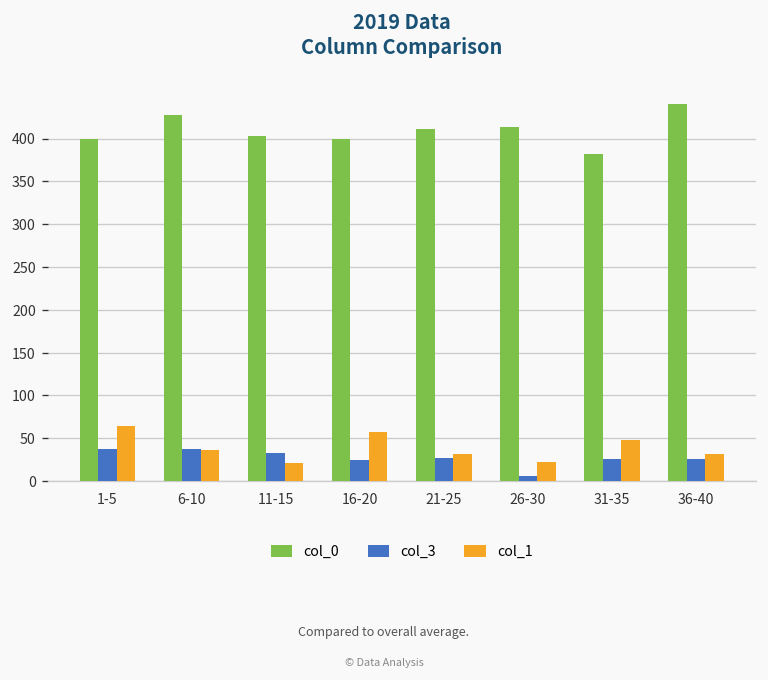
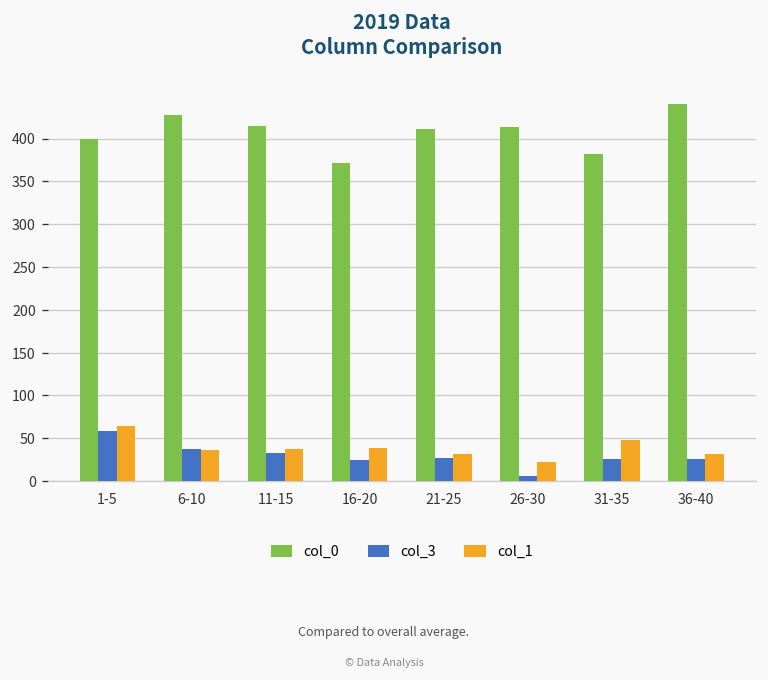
  {
    "col_0": {
      "1-5": 400,
      "6-10": 430,
-     "11-15": 400,
-     "16-20": 400,
+     "11-15": 420,
+     "16-20": 370,
      "21-25": 410,
      "26-30": 410,
      "31-35": 380,
      "36-40": 440
    },
    "col_3": {
-     "1-5": 40,
+     "1-5": 60,
      "6-10": 40,
      "11-15": 30,
      "16-20": 30,
      "21-25": 30,
      "26-30": 10,
      "31-35": 30,
      "36-40": 30
    },
    "col_1": {
      "1-5": 60,
      "6-10": 40,
-     "11-15": 20,
-     "16-20": 60,
+     "11-15": 40,
+     "16-20": 40,
      "21-25": 30,
      "26-30": 20,
      "31-35": 50,
      "36-40": 30
    }
  }
